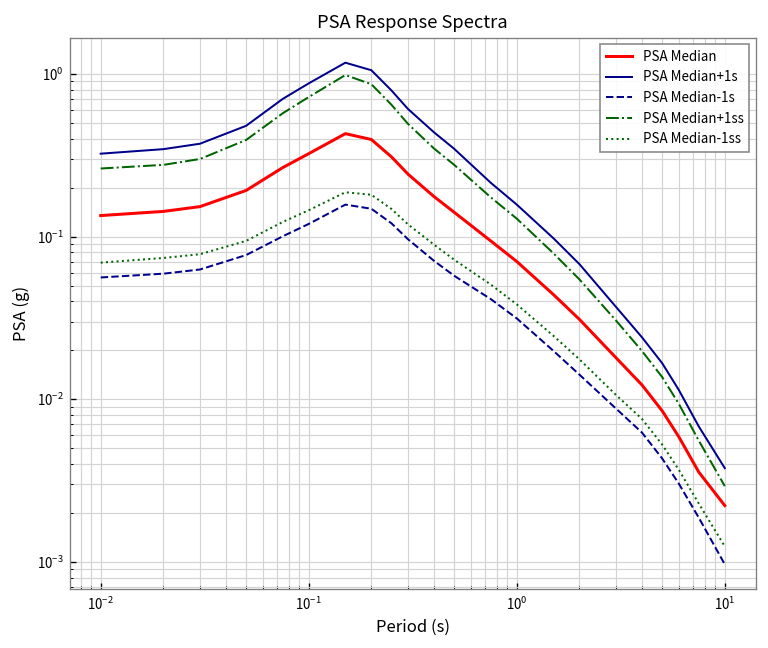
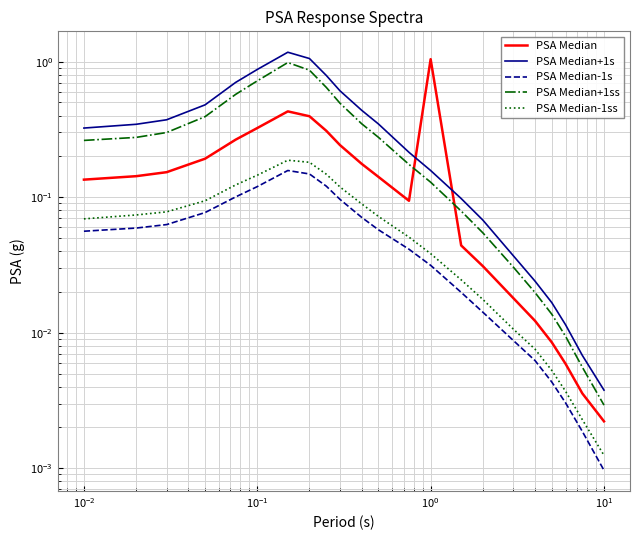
  {
    "PSA Median": {
      "10^-2": 0.13,
      "10^-1": 0.32,
-     "10^0": 0.07,
+     "10^0": 1.0,
      "10^1": 0.0022
    }
  }
